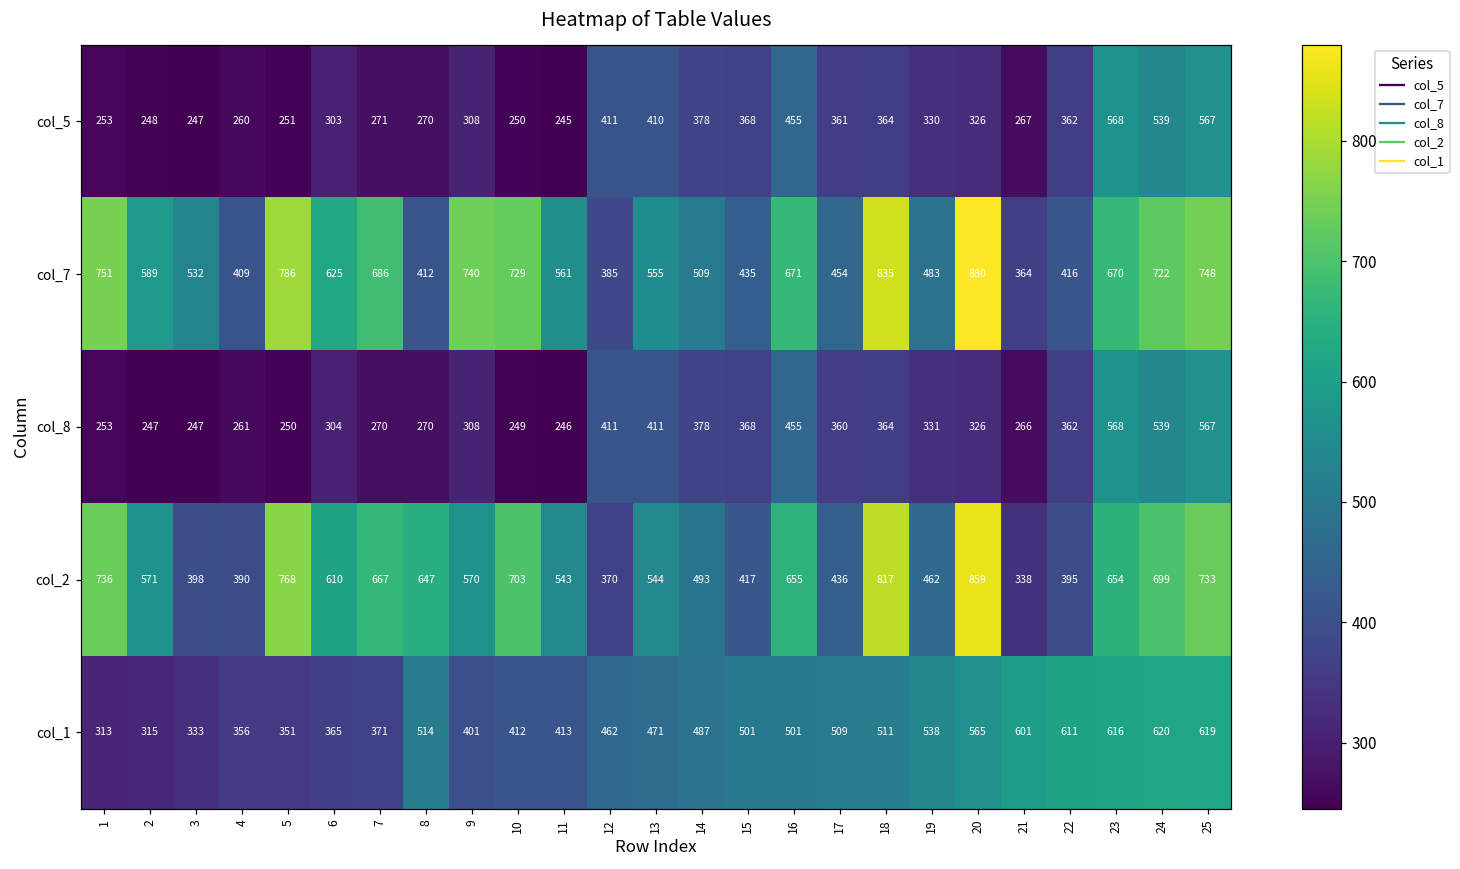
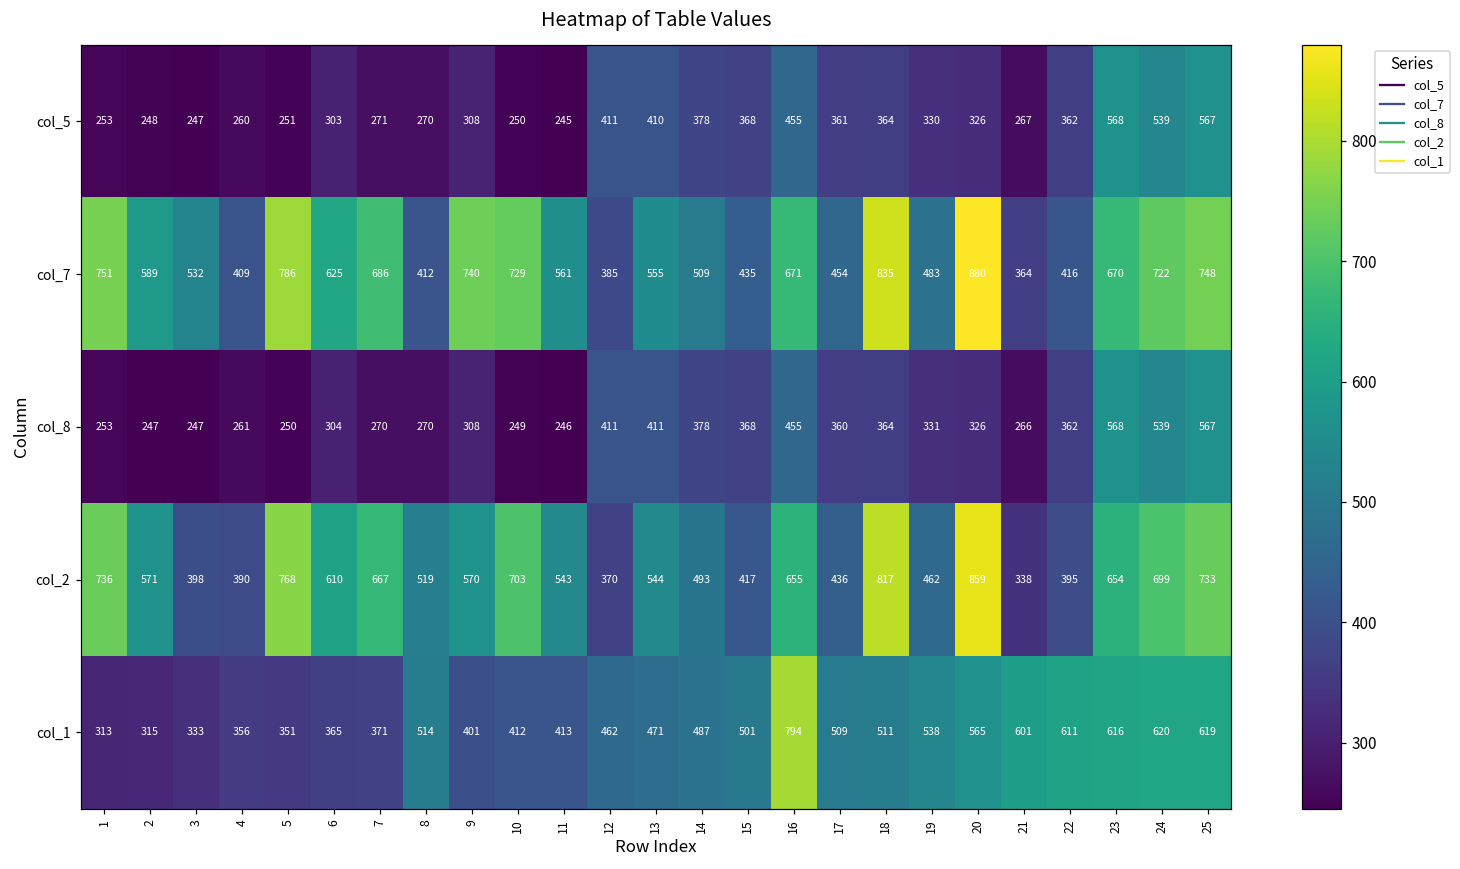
  {
    "col_5": {
      "1": 253,
      "2": 248,
      "3": 247,
      "4": 260,
      "5": 251,
      "6": 303,
      "7": 271,
      "8": 270,
      "9": 308,
      "10": 250,
      "11": 245,
      "12": 411,
      "13": 410,
      "14": 378,
      "15": 368,
      "16": 455,
      "17": 361,
      "18": 364,
      "19": 330,
      "20": 326,
      "21": 267,
      "22": 362,
      "23": 568,
      "24": 539,
      "25": 567
    },
    "col_7": {
      "1": 751,
      "2": 589,
      "3": 532,
      "4": 409,
      "5": 786,
      "6": 625,
      "7": 686,
      "8": 412,
      "9": 740,
      "10": 729,
      "11": 561,
      "12": 385,
      "13": 555,
      "14": 509,
      "15": 435,
      "16": 671,
      "17": 454,
      "18": 835,
      "19": 483,
      "20": 880,
      "21": 364,
      "22": 416,
      "23": 670,
      "24": 722,
      "25": 748
    },
    "col_8": {
      "1": 253,
      "2": 247,
      "3": 247,
      "4": 261,
      "5": 250,
      "6": 304,
      "7": 270,
      "8": 270,
      "9": 308,
      "10": 249,
      "11": 246,
      "12": 411,
      "13": 411,
      "14": 378,
      "15": 368,
      "16": 455,
      "17": 360,
      "18": 364,
      "19": 331,
      "20": 326,
      "21": 266,
      "22": 362,
      "23": 568,
      "24": 539,
      "25": 567
    },
    "col_2": {
      "1": 736,
      "2": 571,
      "3": 398,
      "4": 390,
      "5": 768,
      "6": 610,
      "7": 667,
-     "8": 647,
+     "8": 519,
      "9": 570,
      "10": 703,
      "11": 543,
      "12": 370,
      "13": 544,
      "14": 493,
      "15": 417,
      "16": 655,
      "17": 436,
      "18": 817,
      "19": 462,
      "20": 859,
      "21": 338,
      "22": 395,
      "23": 654,
      "24": 699,
      "25": 733
    },
    "col_1": {
      "1": 313,
      "2": 315,
      "3": 333,
      "4": 356,
      "5": 351,
      "6": 365,
      "7": 371,
      "8": 514,
      "9": 401,
      "10": 412,
      "11": 413,
      "12": 462,
      "13": 471,
      "14": 487,
      "15": 501,
-     "16": 501,
+     "16": 794,
      "17": 509,
      "18": 511,
      "19": 538,
      "20": 565,
      "21": 601,
      "22": 611,
      "23": 616,
      "24": 620,
      "25": 619
    }
  }
